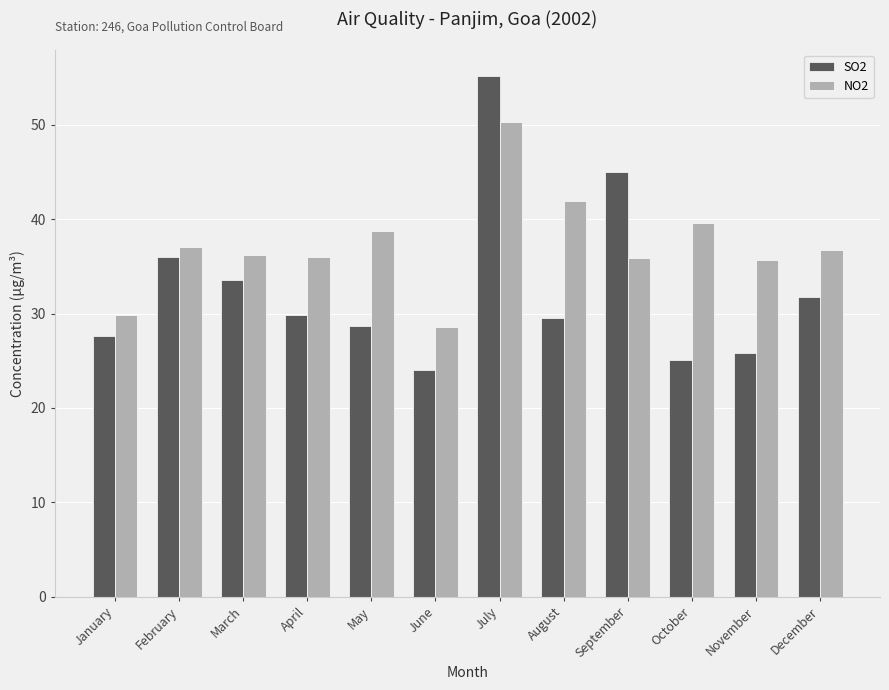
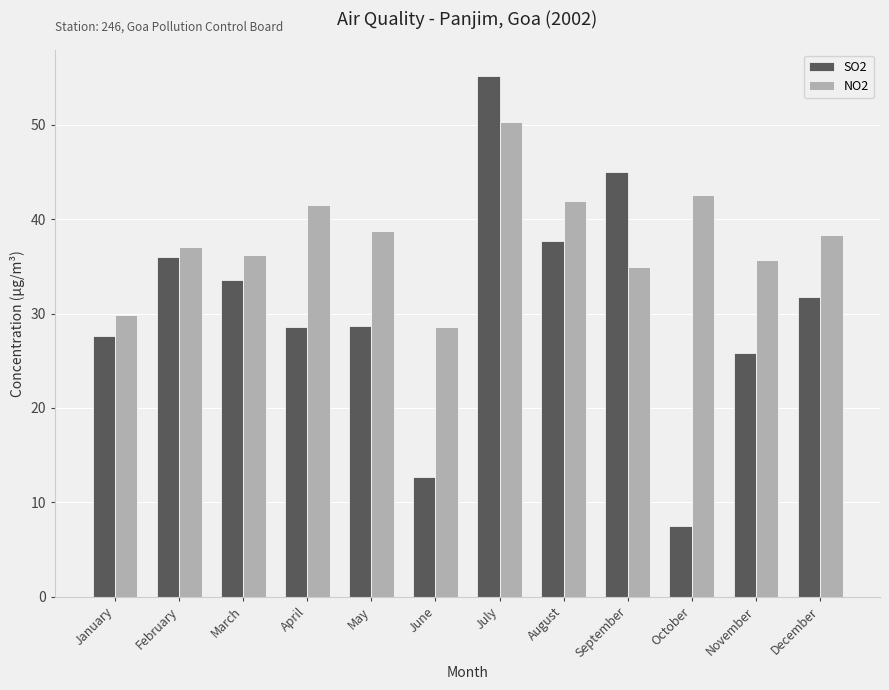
  {
    "SO2": {
      "January": 28,
      "February": 36,
      "March": 34,
-     "April": 30,
+     "April": 29,
      "May": 29,
-     "June": 24,
+     "June": 13,
      "July": 55,
-     "August": 30,
+     "August": 38,
      "September": 45,
-     "October": 25,
+     "October": 8,
      "November": 26,
      "December": 32
    },
    "NO2": {
      "January": 30,
      "February": 37,
      "March": 36,
-     "April": 36,
+     "April": 42,
      "May": 39,
      "June": 29,
      "July": 50,
      "August": 42,
-     "September": 36,
-     "October": 40,
+     "September": 35,
+     "October": 43,
      "November": 36,
-     "December": 37
+     "December": 38
    }
  }
